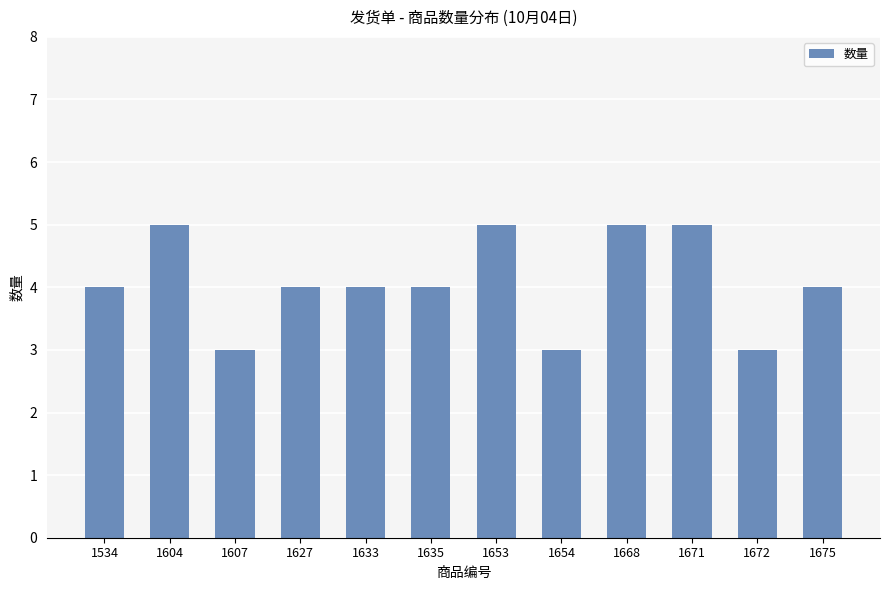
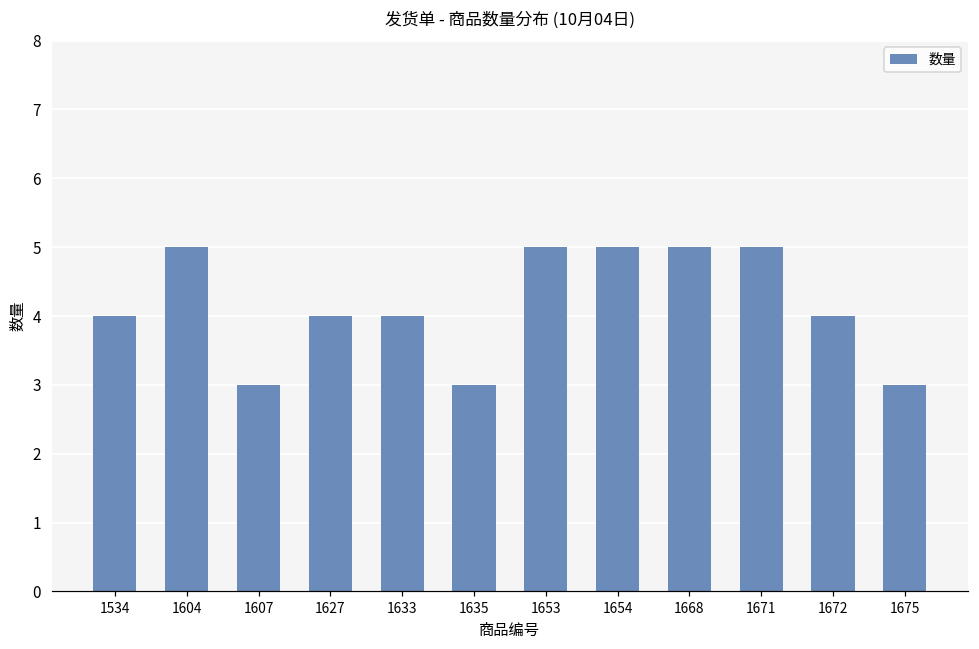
  {
    "1534": 4,
    "1604": 5,
    "1607": 3,
    "1627": 4,
    "1633": 4,
-   "1635": 4,
+   "1635": 3,
    "1653": 5,
-   "1654": 3,
+   "1654": 5,
    "1668": 5,
    "1671": 5,
-   "1672": 3,
-   "1675": 4
+   "1672": 4,
+   "1675": 3
  }
